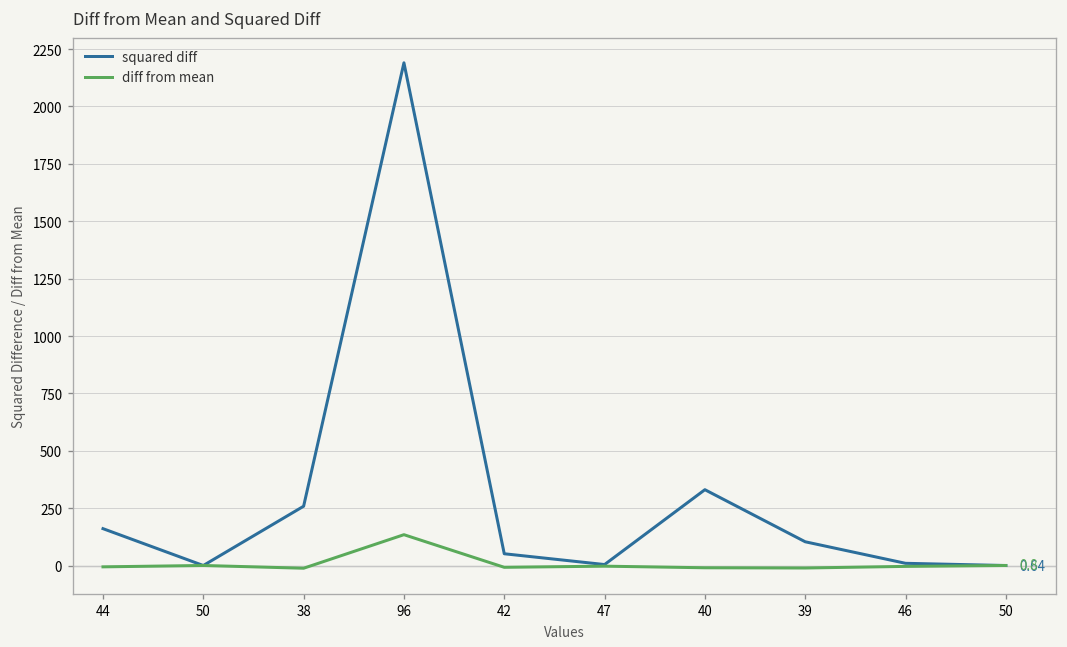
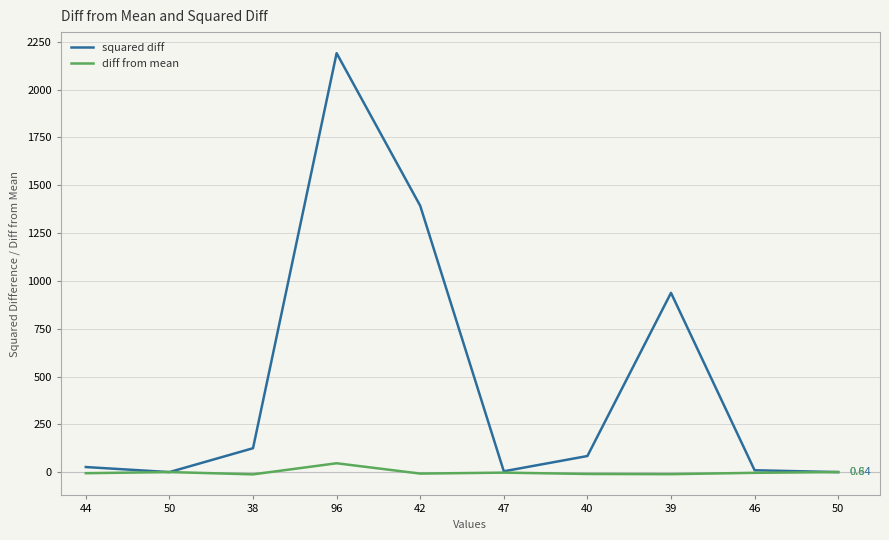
  {
    "squared diff": {
-     "44": 160,
-     "38": 260,
+     "44": 30,
+     "38": 130,
      "96": 2190,
-     "42": 50,
-     "40": 330,
-     "39": 100
+     "42": 1390,
+     "40": 80,
+     "39": 940
    },
    "diff from mean": {
      "44": -10,
      "38": -10,
-     "96": 130,
+     "96": 50,
      "42": -10,
      "40": -10,
      "39": -10
    }
  }
